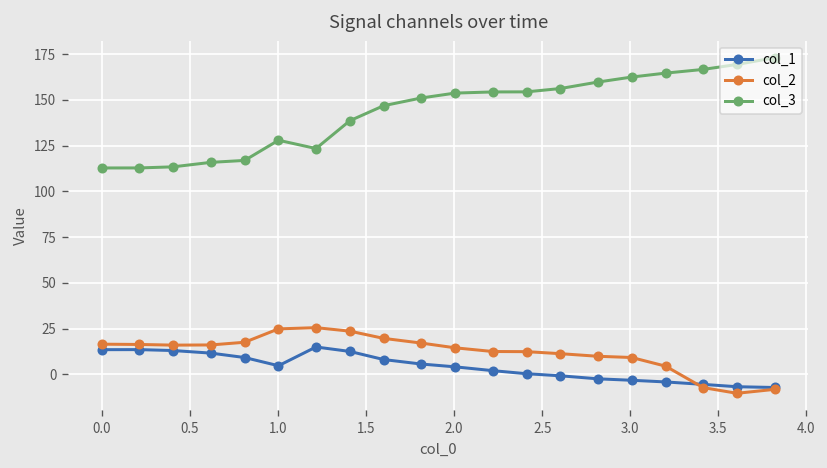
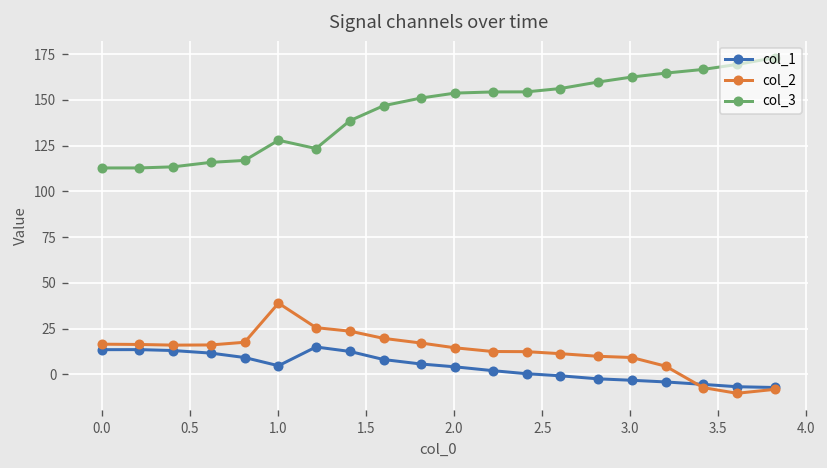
  {
    "col_1": {
      "0.0": 13,
      "1.0": 5
    },
    "col_2": {
      "0.0": 16,
-     "1.0": 25
+     "1.0": 39
    },
    "col_3": {
      "0.0": 113,
      "1.0": 128
    }
  }
